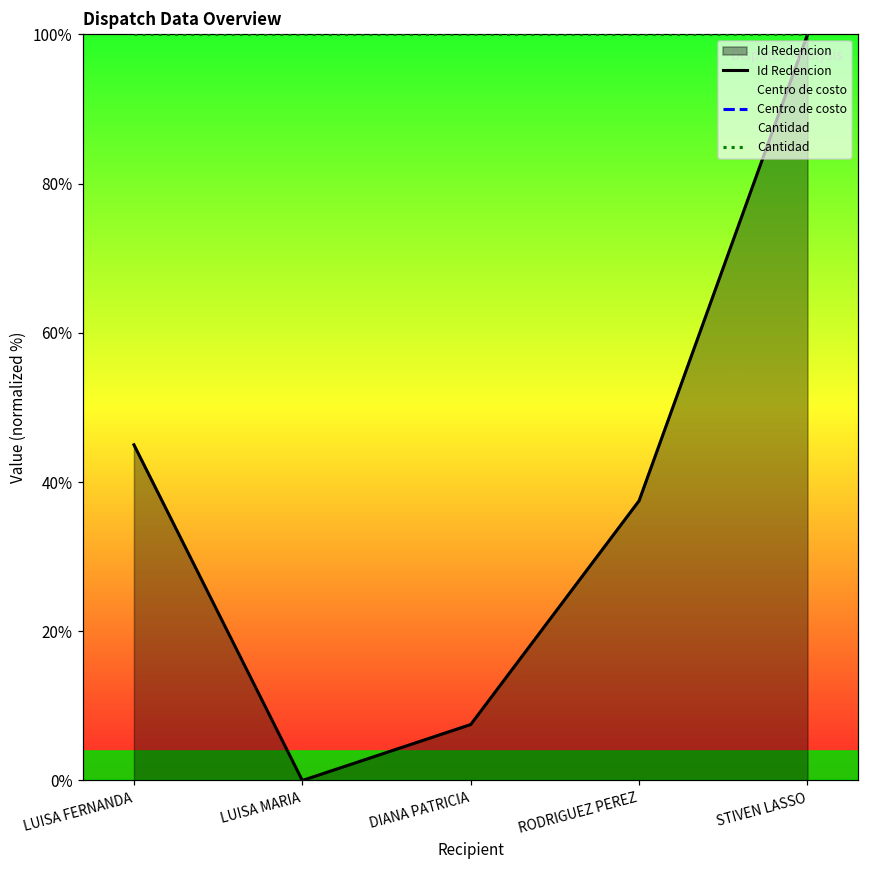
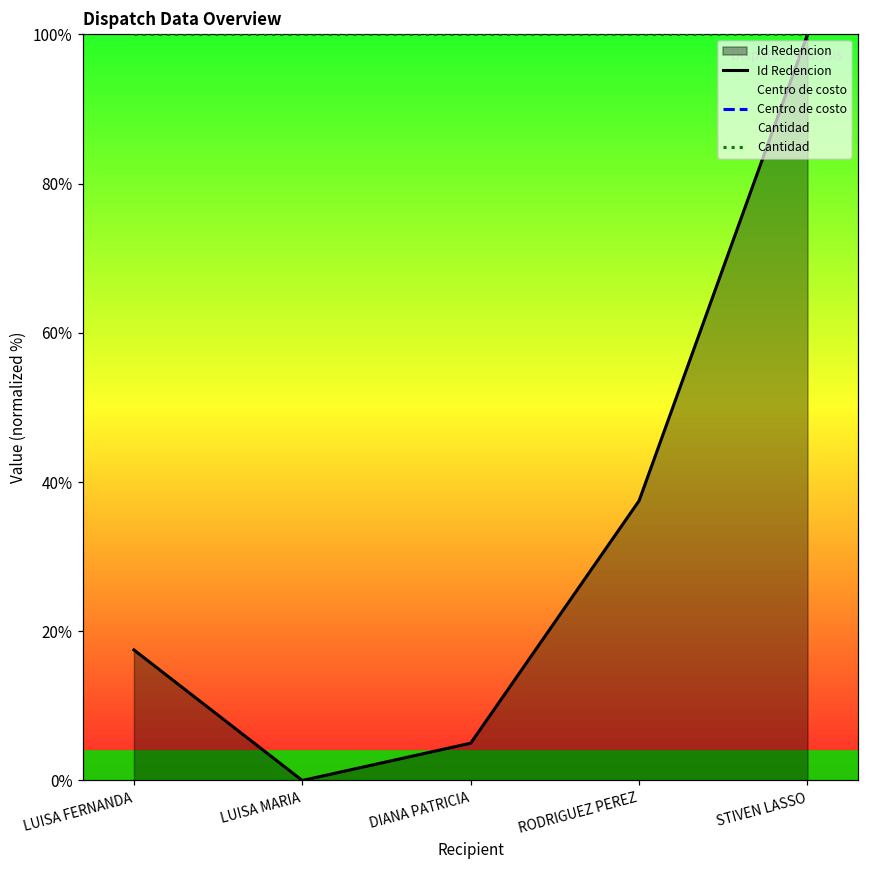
  {
    "Id Redencion": {
-     "LUISA FERNANDA": "45%",
-     "DIANA PATRICIA": "8%",
+     "LUISA FERNANDA": "18%",
+     "DIANA PATRICIA": "5%",
      "RODRIGUEZ PEREZ": "38%"
    },
    "Cantidad": {
      "LUISA FERNANDA": "100%",
      "LUISA MARIA": "100%",
      "DIANA PATRICIA": "100%",
      "RODRIGUEZ PEREZ": "100%"
    }
  }
